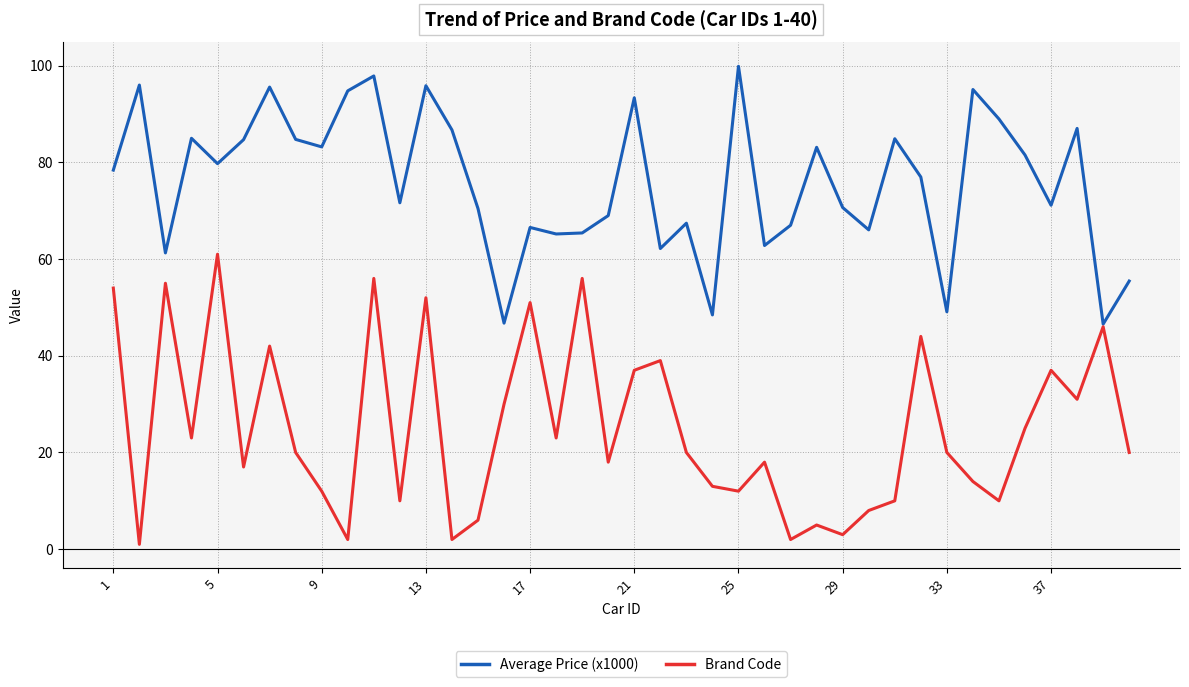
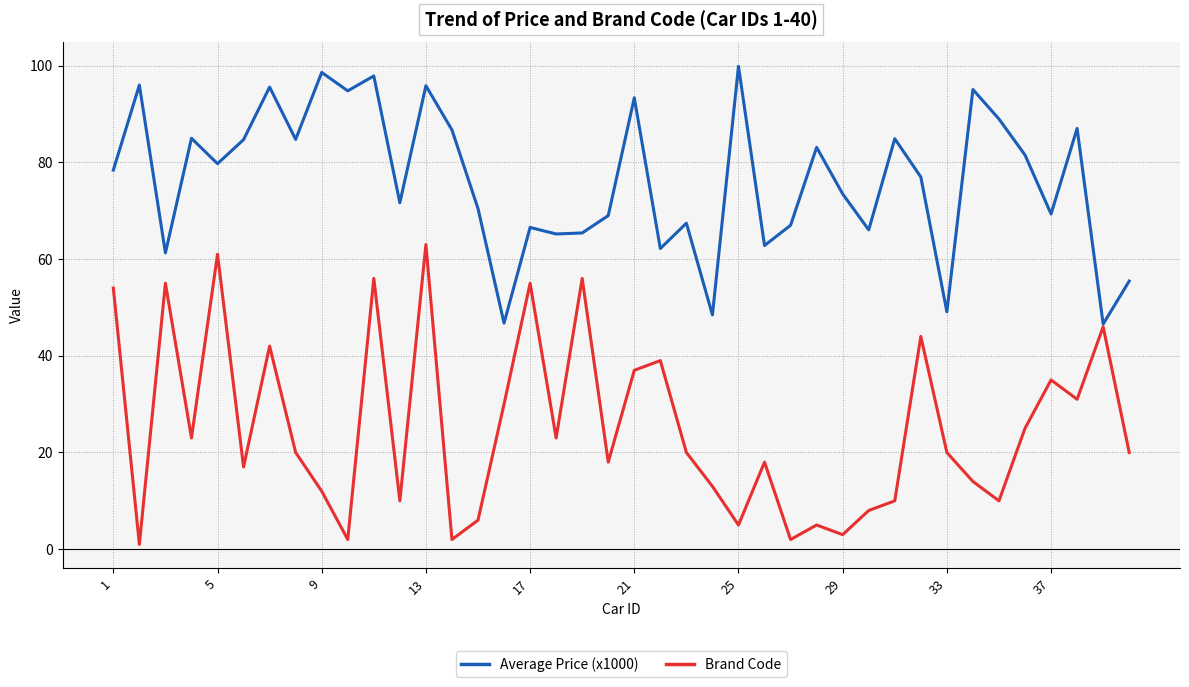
  {
    "Average Price (x1000)": {
      "1": 78,
      "5": 80,
-     "9": 83,
+     "9": 99,
      "13": 96,
      "17": 67,
      "21": 93,
      "25": 100,
-     "29": 71,
+     "29": 73,
      "33": 49,
-     "37": 71
+     "37": 69
    },
    "Brand Code": {
      "1": 54,
      "5": 61,
      "9": 12,
-     "13": 52,
-     "17": 51,
+     "13": 63,
+     "17": 55,
      "21": 37,
-     "25": 12,
+     "25": 5,
      "29": 3,
      "33": 20,
-     "37": 37
+     "37": 35
    }
  }
